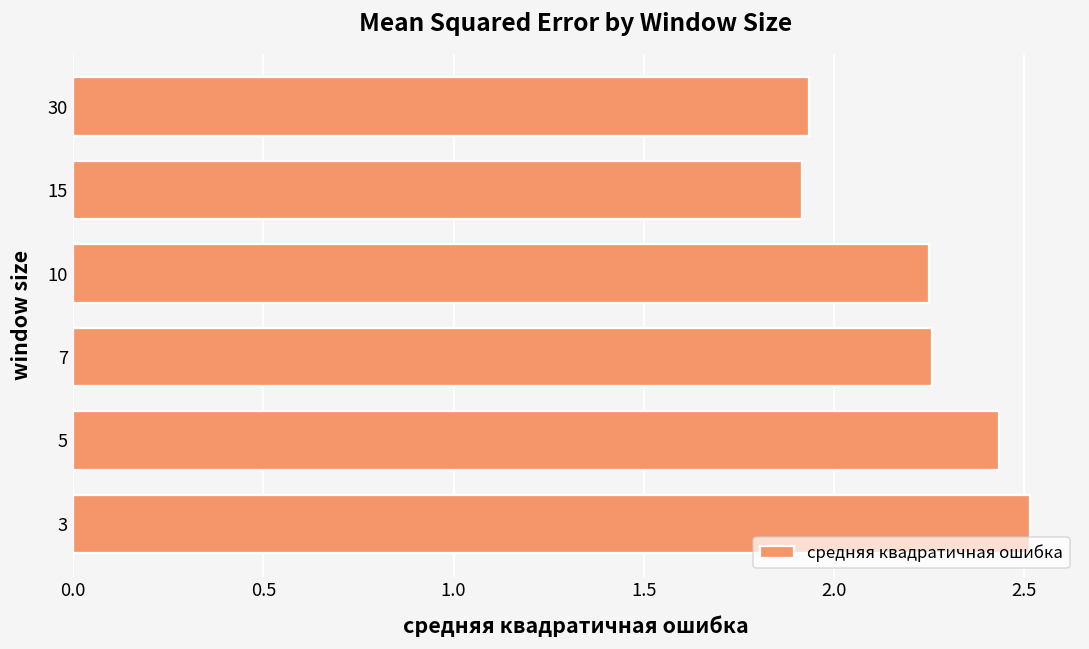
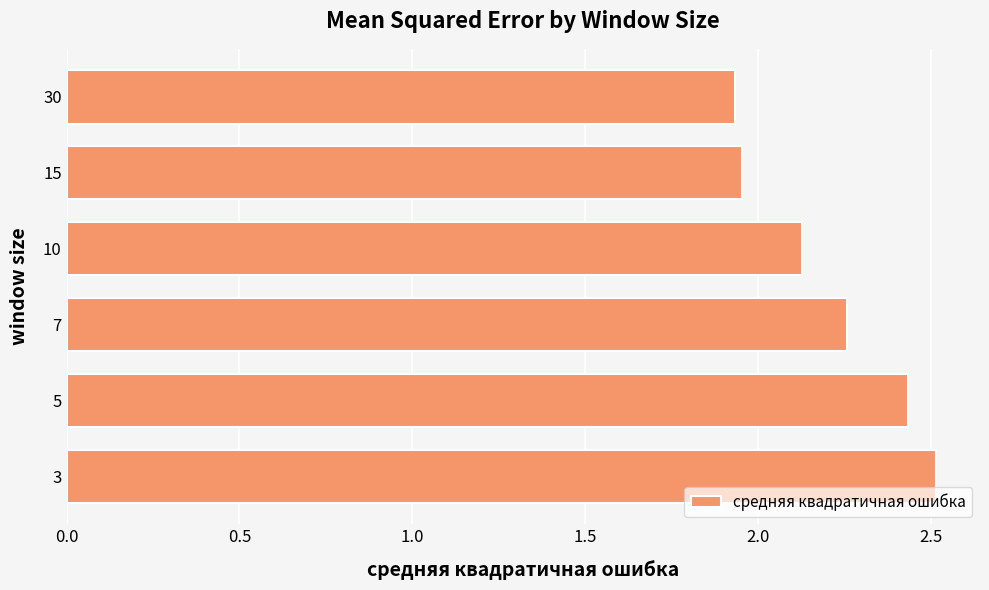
  {
    "30": 1.93,
-   "15": 1.92,
-   "10": 2.25,
+   "15": 1.95,
+   "10": 2.13,
    "7": 2.26,
    "5": 2.43,
    "3": 2.52
  }
